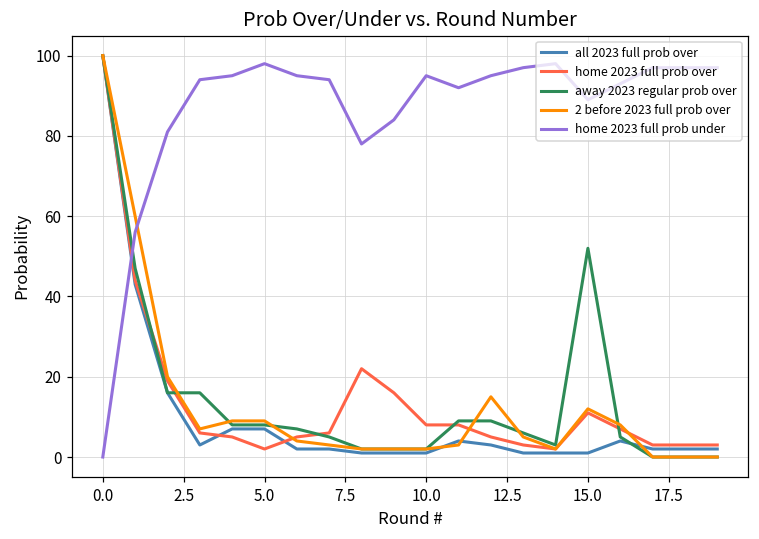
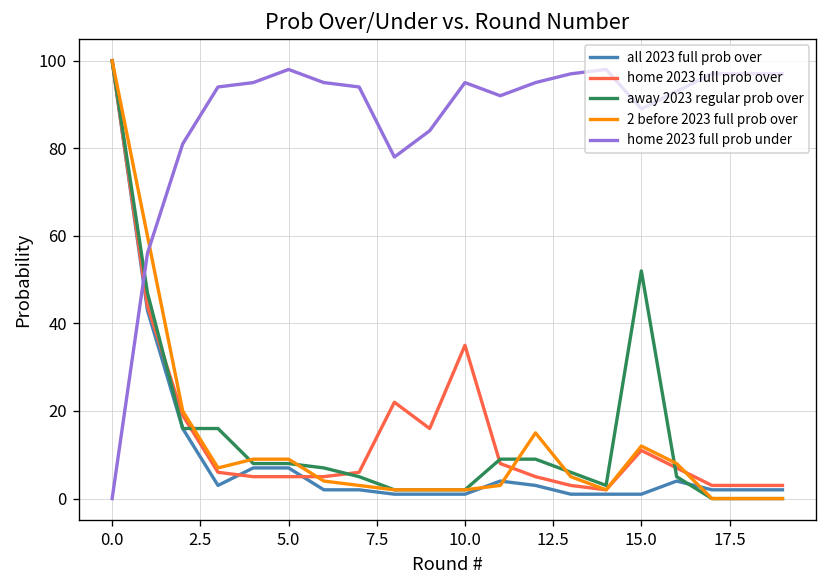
  {
    "all 2023 full prob over": {
      "5.0": 7,
      "10.0": 1,
      "15.0": 1
    },
    "home 2023 full prob over": {
-     "5.0": 2,
-     "10.0": 8,
+     "5.0": 5,
+     "10.0": 35,
      "15.0": 11
    },
    "away 2023 regular prob over": {
      "5.0": 8,
      "15.0": 52
    },
    "2 before 2023 full prob over": {
      "5.0": 9,
      "15.0": 12
    },
    "home 2023 full prob under": {
      "0.0": 0,
      "5.0": 98,
      "10.0": 95
    }
  }
